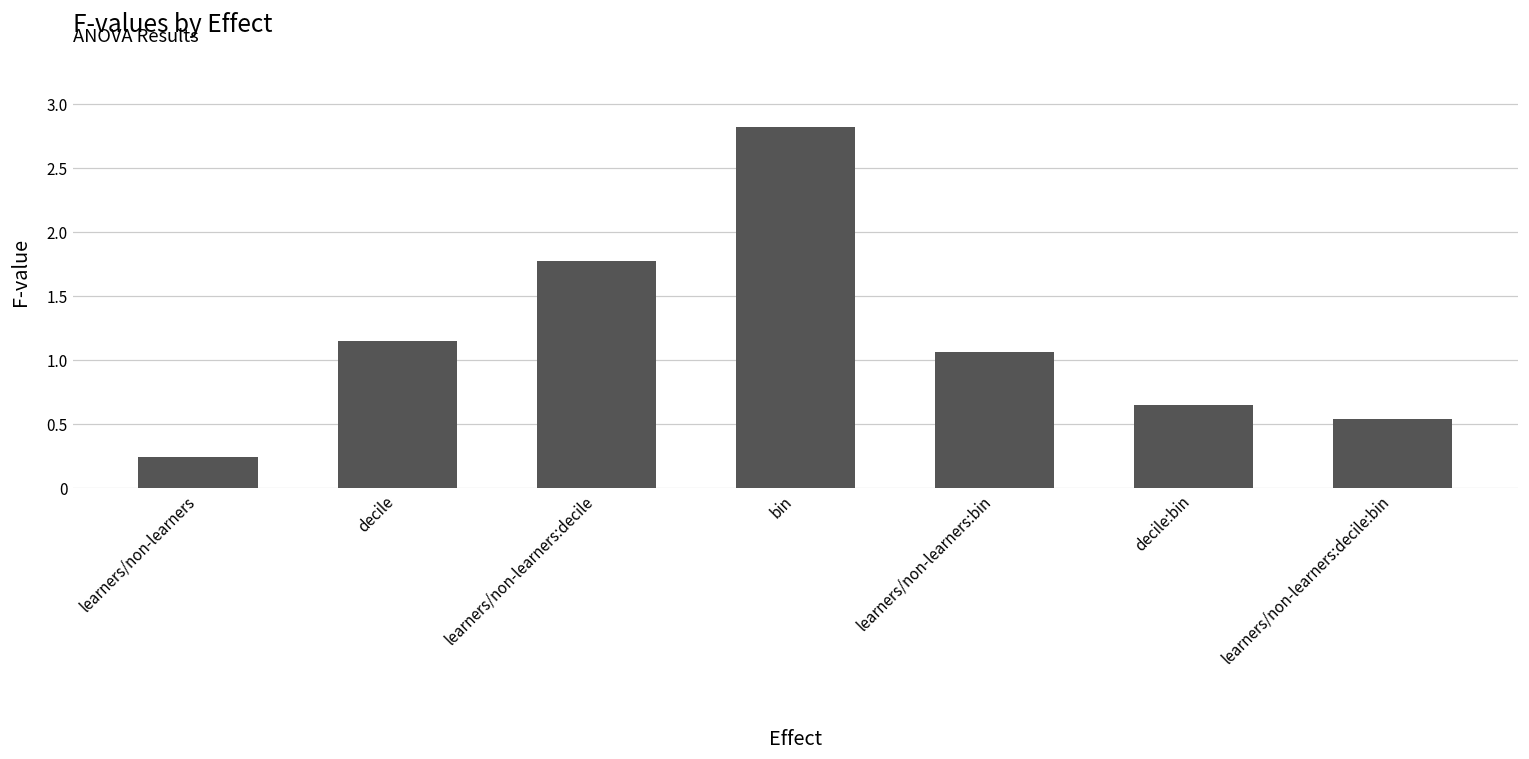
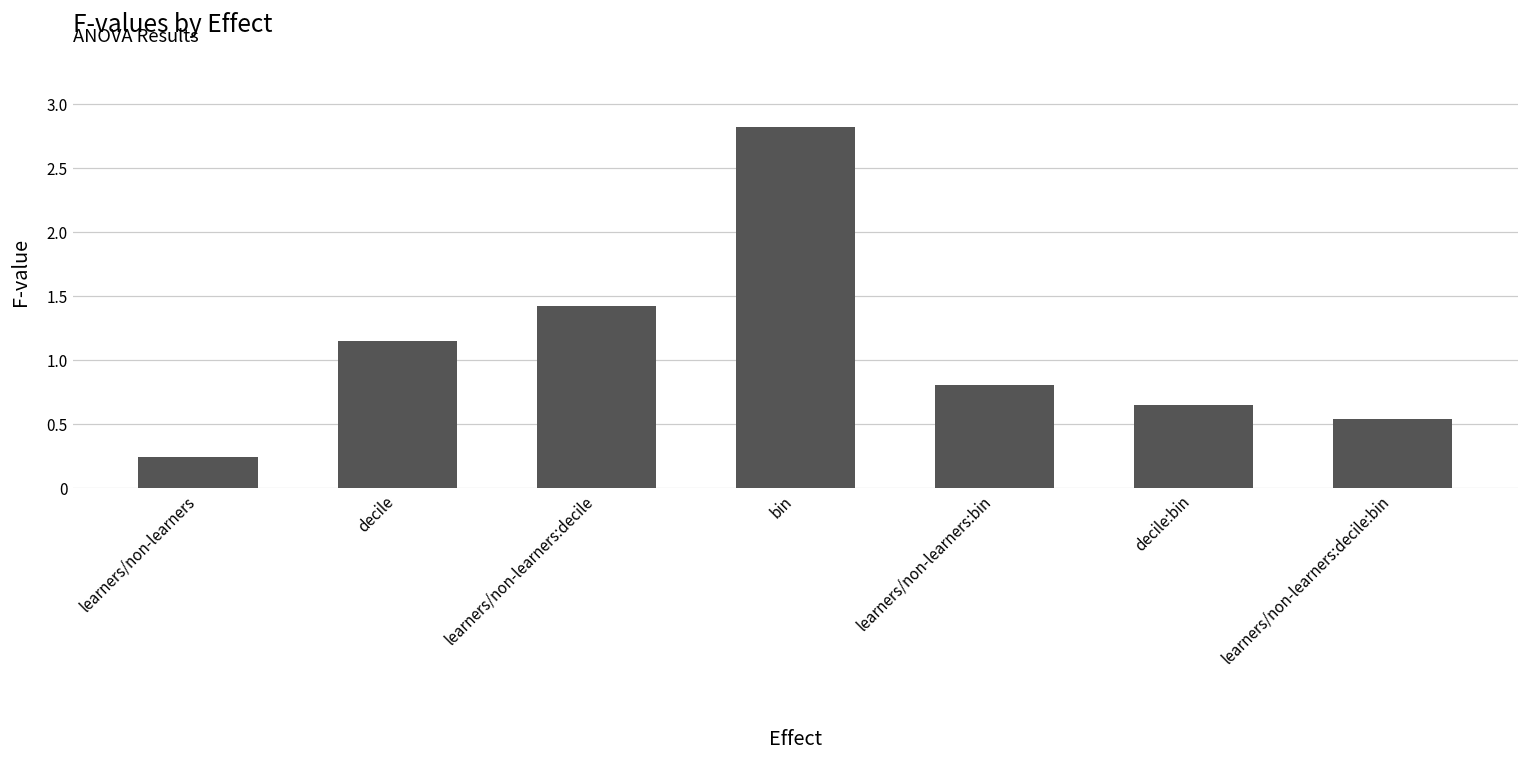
  {
    "learners/non-learners": 0.25,
    "decile": 1.15,
-   "learners/non-learners:decile": 1.77,
+   "learners/non-learners:decile": 1.42,
    "bin": 2.82,
-   "learners/non-learners:bin": 1.06,
+   "learners/non-learners:bin": 0.80,
    "decile:bin": 0.65,
    "learners/non-learners:decile:bin": 0.54
  }
